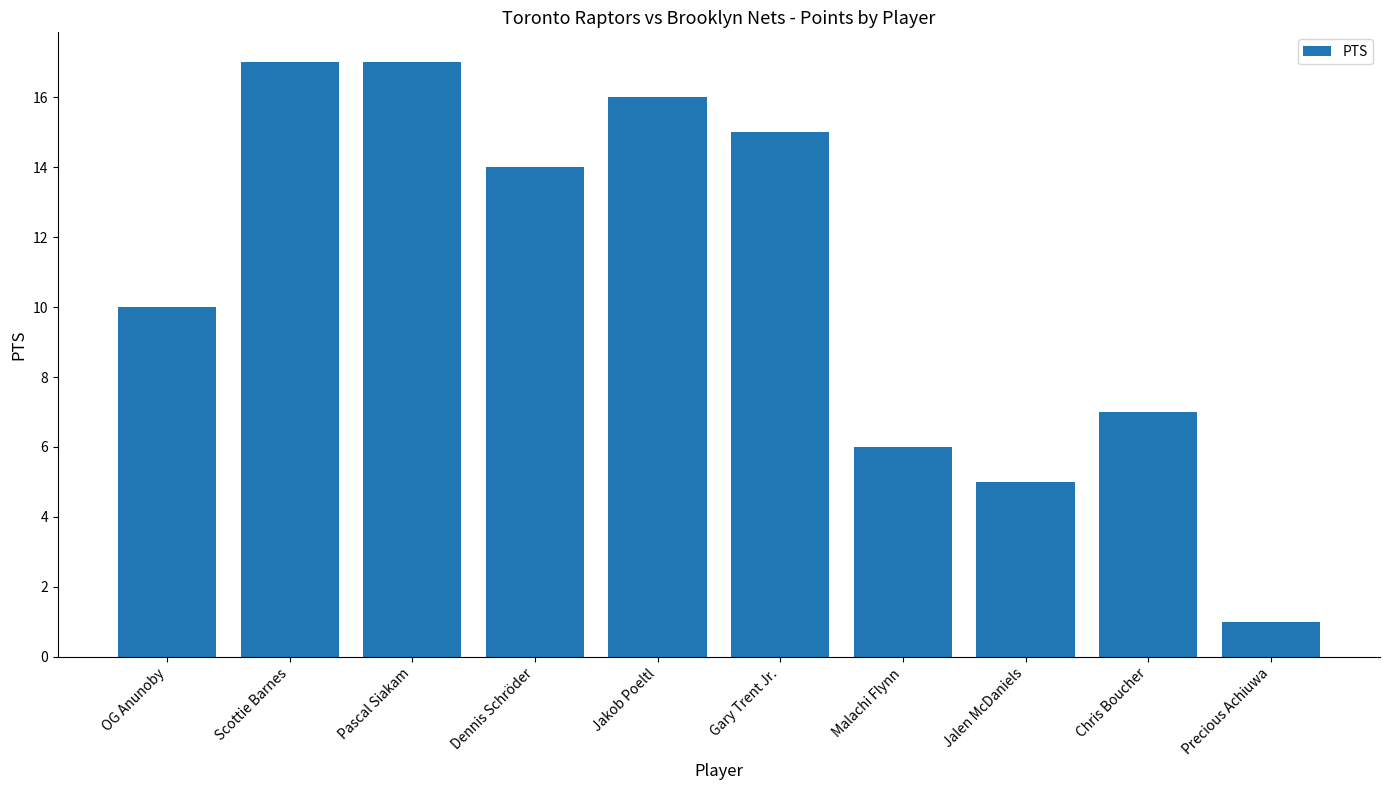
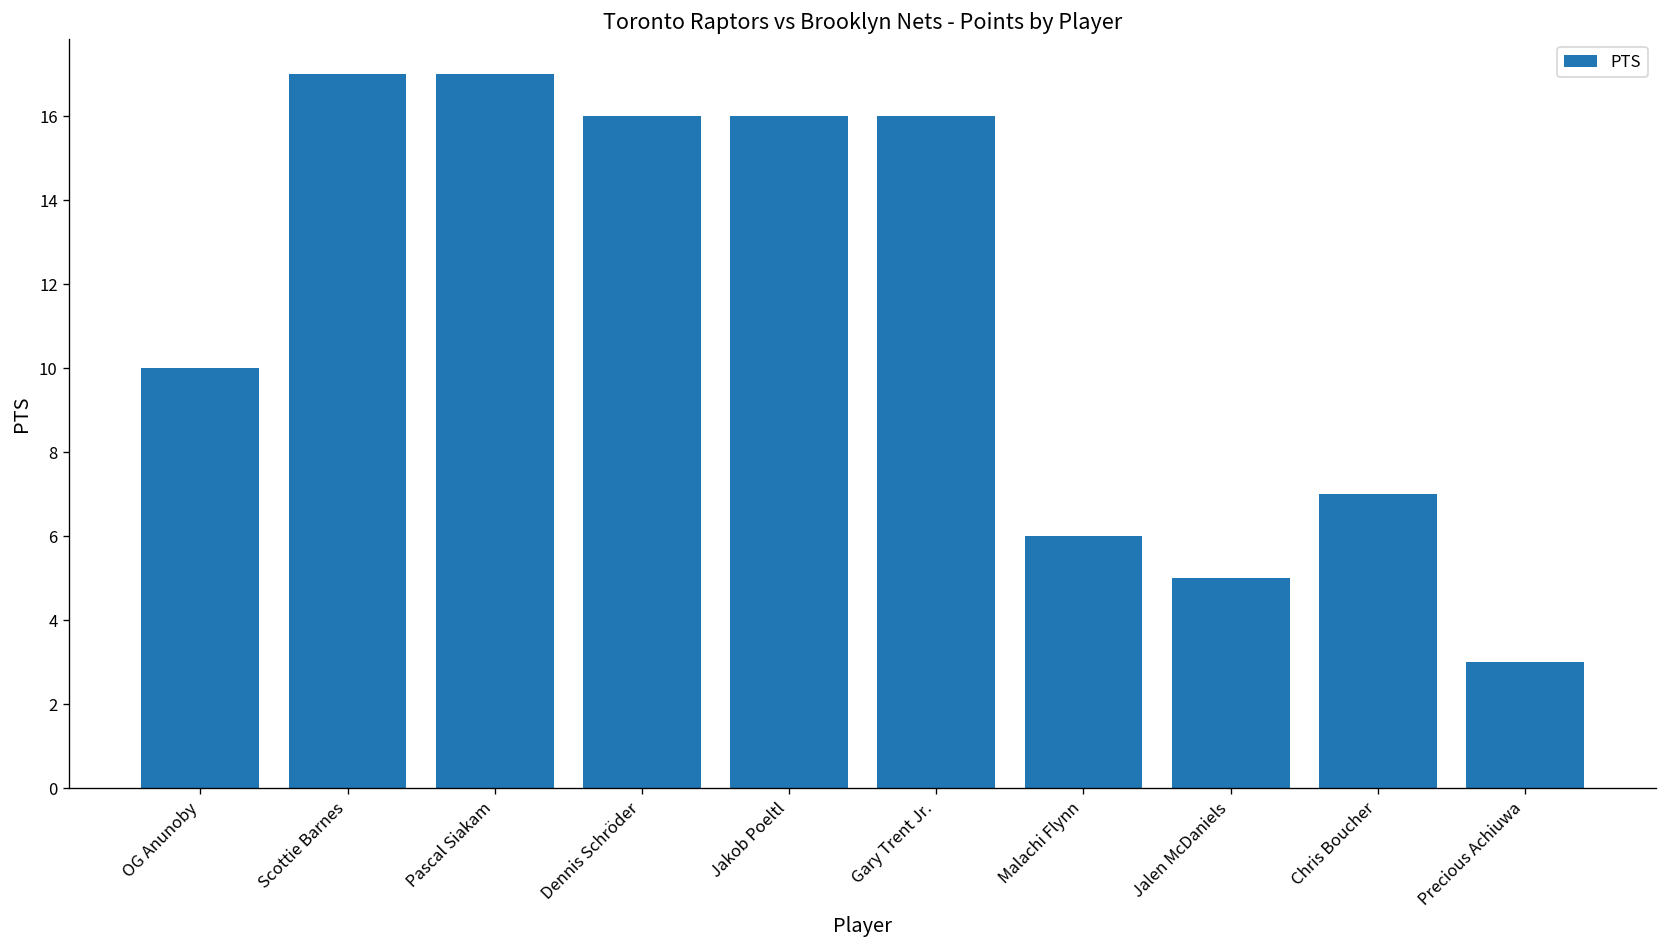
  {
    "OG Anunoby": 10,
    "Scottie Barnes": 17,
    "Pascal Siakam": 17,
-   "Dennis Schröder": 14,
+   "Dennis Schröder": 16,
    "Jakob Poeltl": 16,
-   "Gary Trent Jr.": 15,
+   "Gary Trent Jr.": 16,
    "Malachi Flynn": 6,
    "Jalen McDaniels": 5,
    "Chris Boucher": 7,
-   "Precious Achiuwa": 1
+   "Precious Achiuwa": 3
  }
